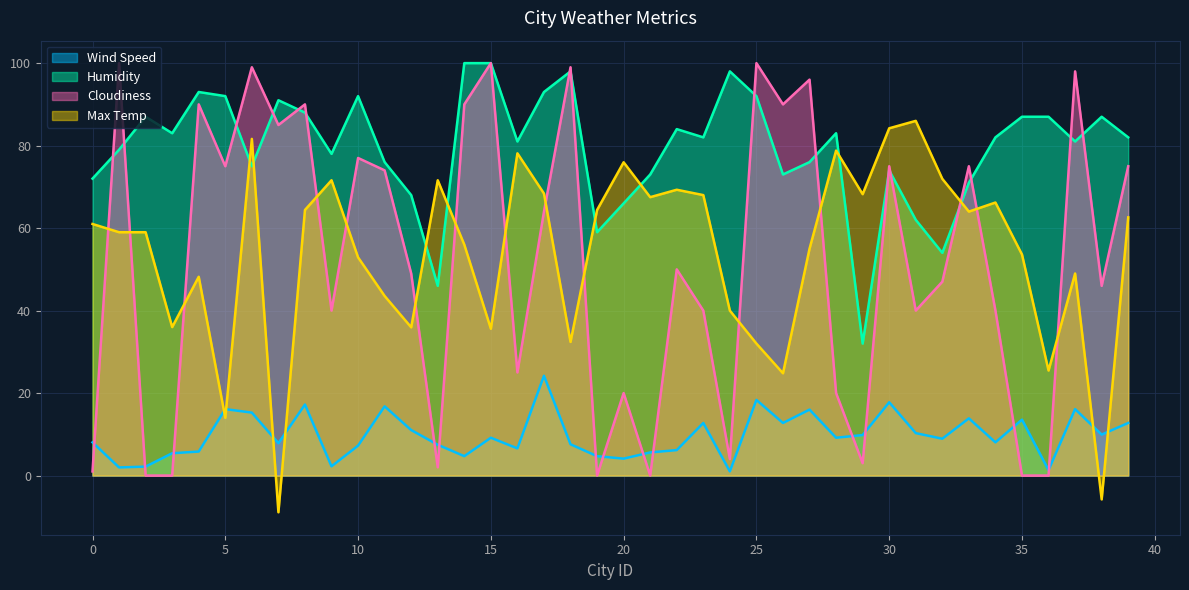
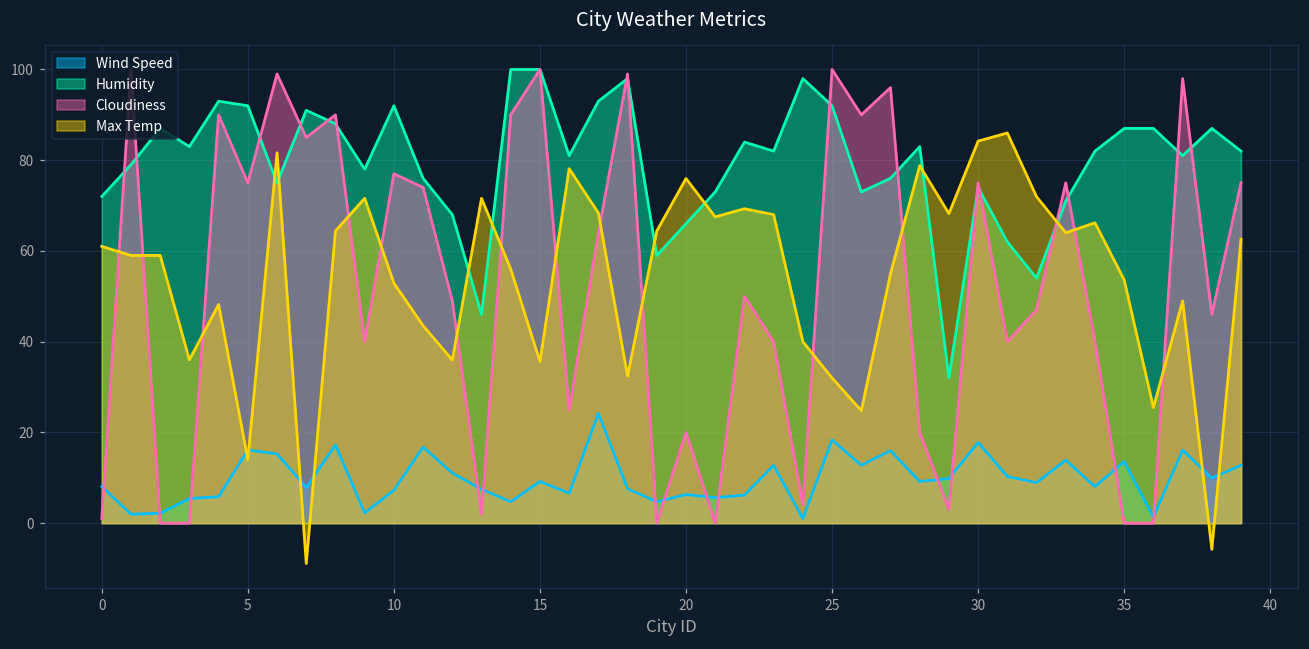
  {
    "Wind Speed": {
      "0": 8,
      "5": 16,
      "10": 7,
      "15": 9,
-     "20": 4,
+     "20": 6,
      "25": 18,
      "30": 18,
      "35": 14
    },
    "Humidity": {
      "0": 72,
      "5": 92,
      "10": 92,
      "20": 66,
      "25": 92,
      "30": 74,
      "35": 87
    },
    "Cloudiness": {
      "0": 1,
      "5": 75,
      "10": 77,
      "20": 20,
      "25": 100,
      "30": 75,
      "35": 0
    }
  }
